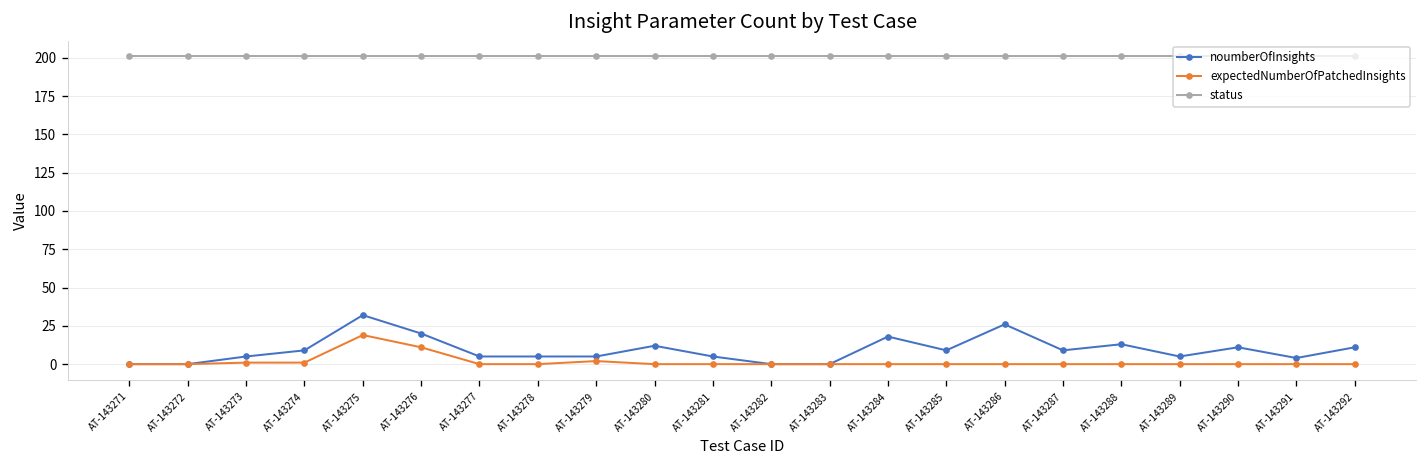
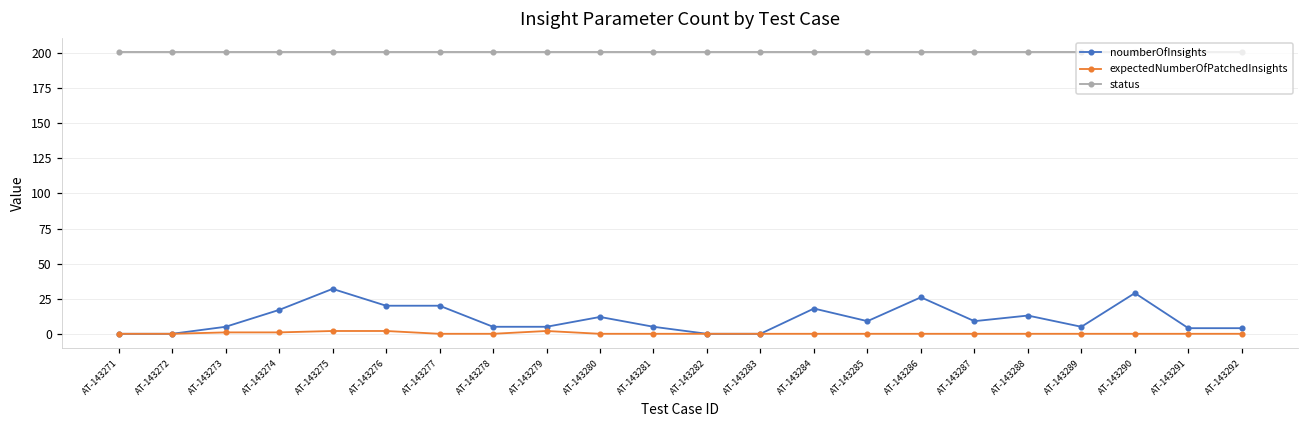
  {
    "noumberOfInsights": {
      "AT-143273": 5,
-     "AT-143274": 9,
+     "AT-143274": 17,
      "AT-143275": 32,
      "AT-143276": 20,
-     "AT-143277": 5,
+     "AT-143277": 20,
      "AT-143278": 5,
      "AT-143279": 5,
      "AT-143280": 12,
      "AT-143281": 5,
      "AT-143284": 18,
      "AT-143285": 9,
      "AT-143286": 26,
      "AT-143287": 9,
      "AT-143288": 13,
      "AT-143289": 5,
-     "AT-143290": 11,
+     "AT-143290": 29,
      "AT-143291": 4,
-     "AT-143292": 11
+     "AT-143292": 4
    },
    "expectedNumberOfPatchedInsights": {
      "AT-143273": 1,
      "AT-143274": 1,
-     "AT-143275": 19,
-     "AT-143276": 11,
+     "AT-143275": 2,
+     "AT-143276": 2,
      "AT-143277": 0,
      "AT-143278": 0,
      "AT-143279": 2,
      "AT-143280": 0,
      "AT-143281": 0,
      "AT-143284": 0,
      "AT-143285": 0,
      "AT-143286": 0,
      "AT-143287": 0,
      "AT-143288": 0,
      "AT-143289": 0,
      "AT-143290": 0,
      "AT-143291": 0,
      "AT-143292": 0
    },
    "status": {
      "AT-143271": 201,
      "AT-143272": 201,
      "AT-143273": 201,
      "AT-143274": 201,
      "AT-143275": 201,
      "AT-143276": 201,
      "AT-143277": 201,
      "AT-143278": 201,
      "AT-143279": 201,
      "AT-143280": 201,
      "AT-143281": 201,
      "AT-143282": 201,
      "AT-143283": 201,
      "AT-143284": 201,
      "AT-143285": 201,
      "AT-143286": 201,
      "AT-143287": 201,
      "AT-143288": 201
    }
  }
